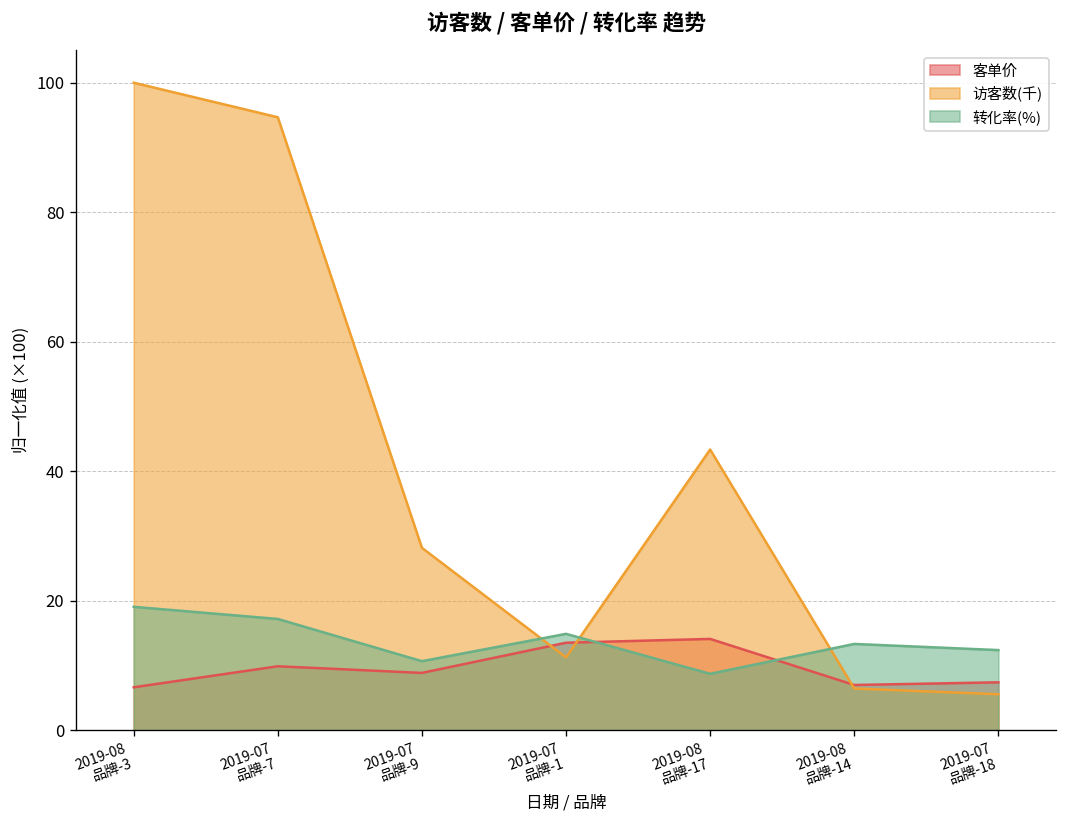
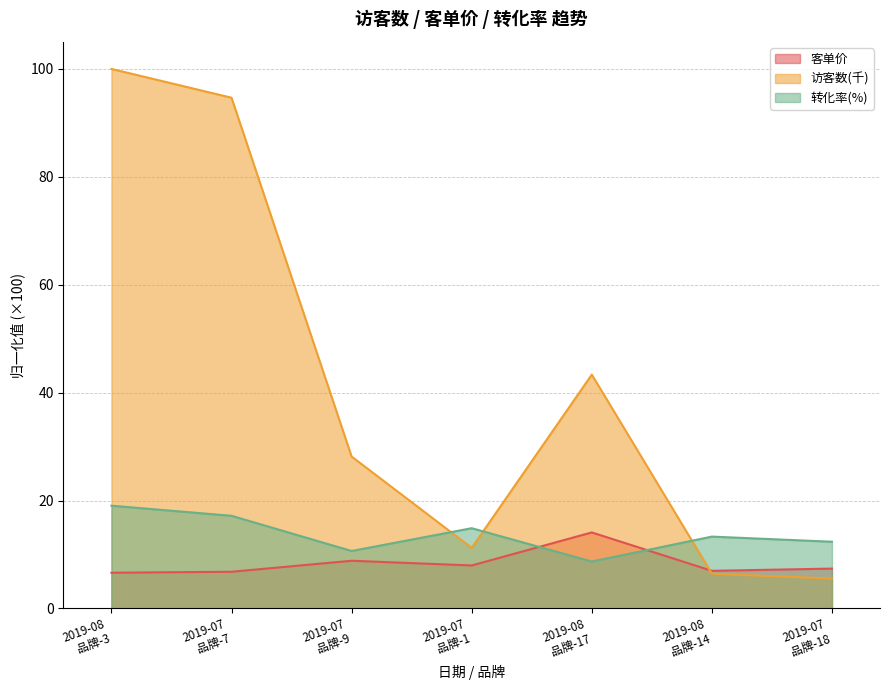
  {
    "客单价": {
      "2019-08 品牌-3": 7,
-     "2019-07 品牌-7": 10,
+     "2019-07 品牌-7": 7,
      "2019-07 品牌-9": 9,
-     "2019-07 品牌-1": 14,
+     "2019-07 品牌-1": 8,
      "2019-08 品牌-17": 14,
      "2019-08 品牌-14": 7,
      "2019-07 品牌-18": 7
    },
    "访客数(千)": {
      "2019-08 品牌-3": 100,
      "2019-07 品牌-7": 95,
      "2019-07 品牌-9": 28,
      "2019-07 品牌-1": 11,
      "2019-08 品牌-17": 43,
      "2019-08 品牌-14": 6,
      "2019-07 品牌-18": 6
    },
    "转化率(%)": {
      "2019-08 品牌-3": 19,
      "2019-07 品牌-7": 17,
      "2019-07 品牌-9": 11,
      "2019-07 品牌-1": 15,
      "2019-08 品牌-17": 9,
      "2019-08 品牌-14": 13,
      "2019-07 品牌-18": 12
    }
  }
